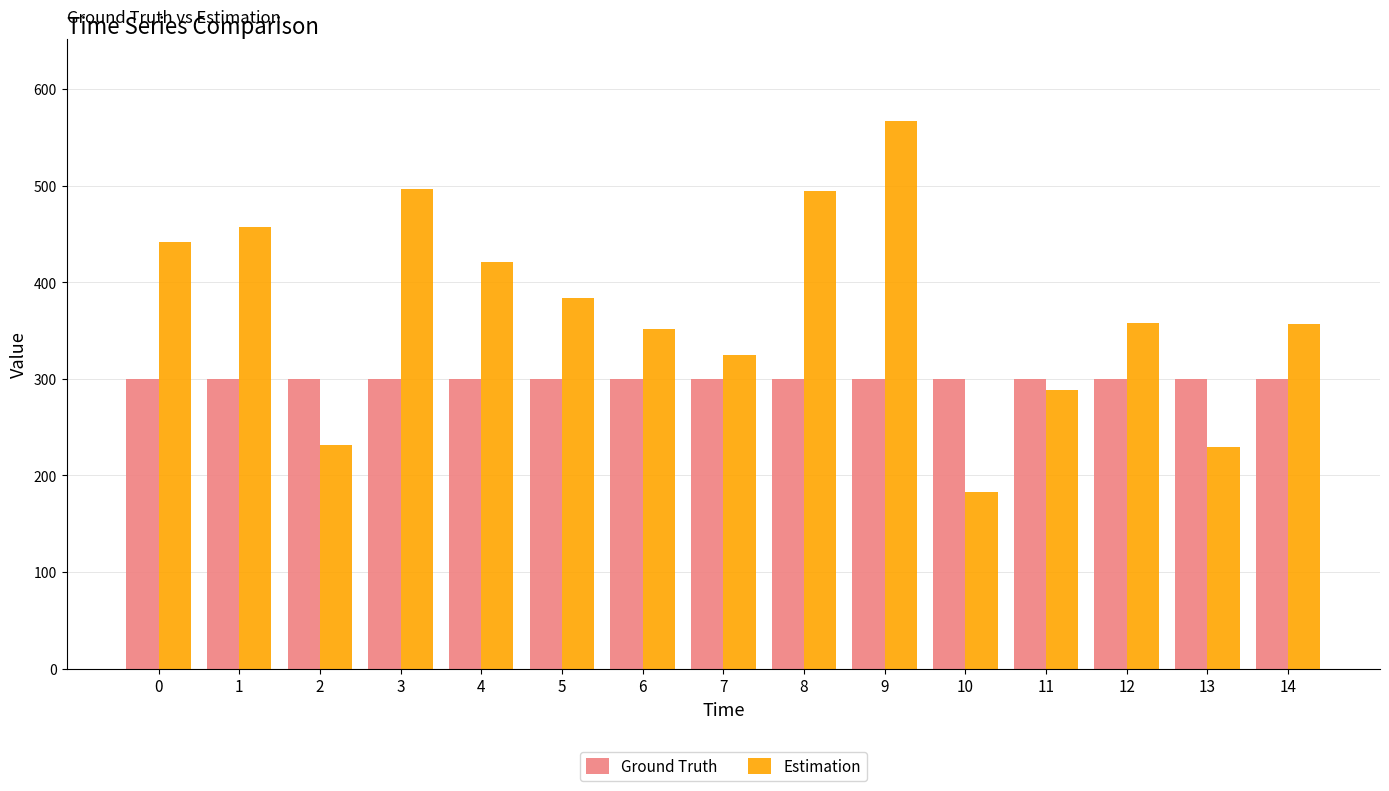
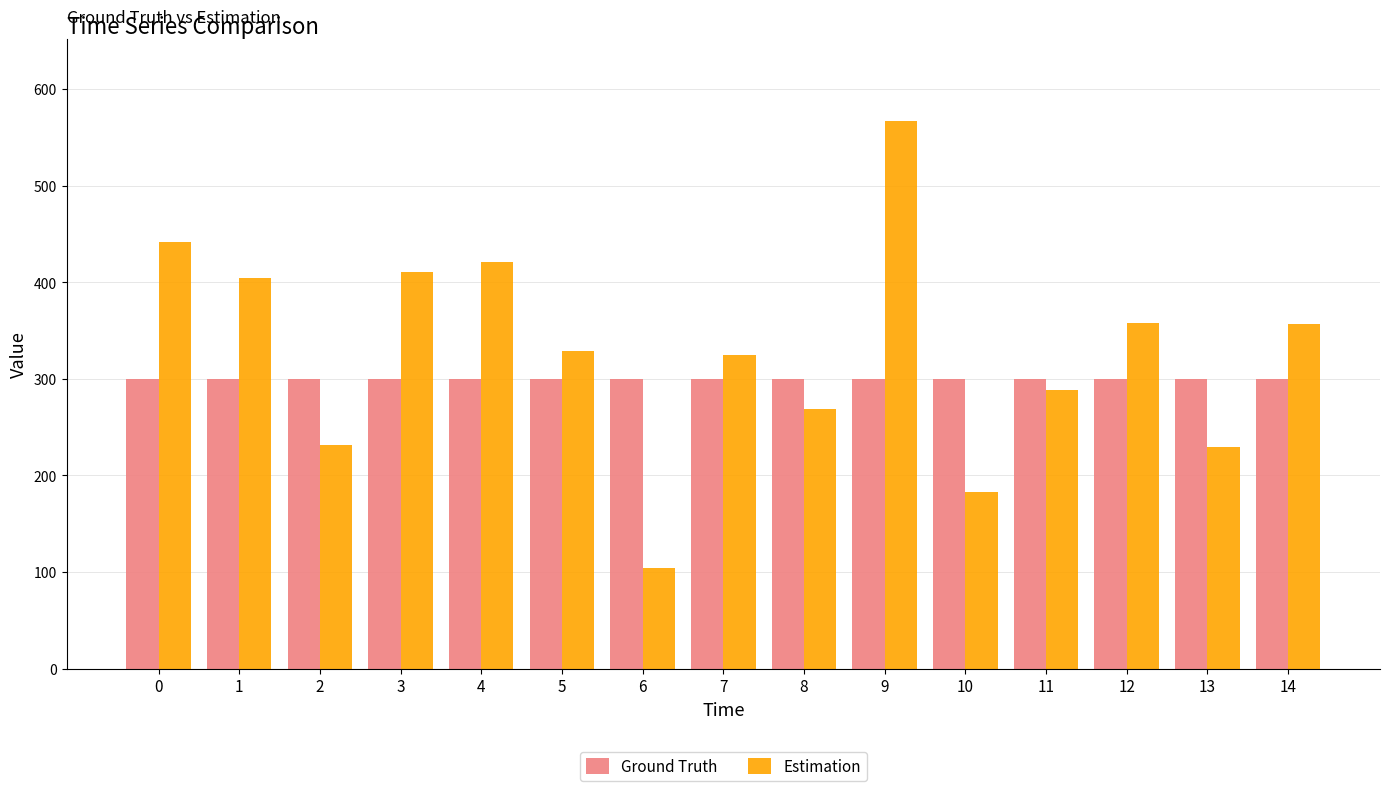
  {
    "Ground Truth": {
      "0": 300,
      "1": 300,
      "2": 300,
      "3": 300,
      "4": 300,
      "5": 300,
      "6": 300,
      "7": 300,
      "8": 300,
      "9": 300,
      "10": 300,
      "11": 300,
      "12": 300,
      "13": 300,
      "14": 300
    },
    "Estimation": {
      "0": 440,
-     "1": 460,
+     "1": 400,
      "2": 230,
-     "3": 500,
+     "3": 410,
      "4": 420,
-     "5": 380,
-     "6": 350,
+     "5": 330,
+     "6": 100,
      "7": 330,
-     "8": 490,
+     "8": 270,
      "9": 570,
      "10": 180,
      "11": 290,
      "12": 360,
      "13": 230,
      "14": 360
    }
  }
